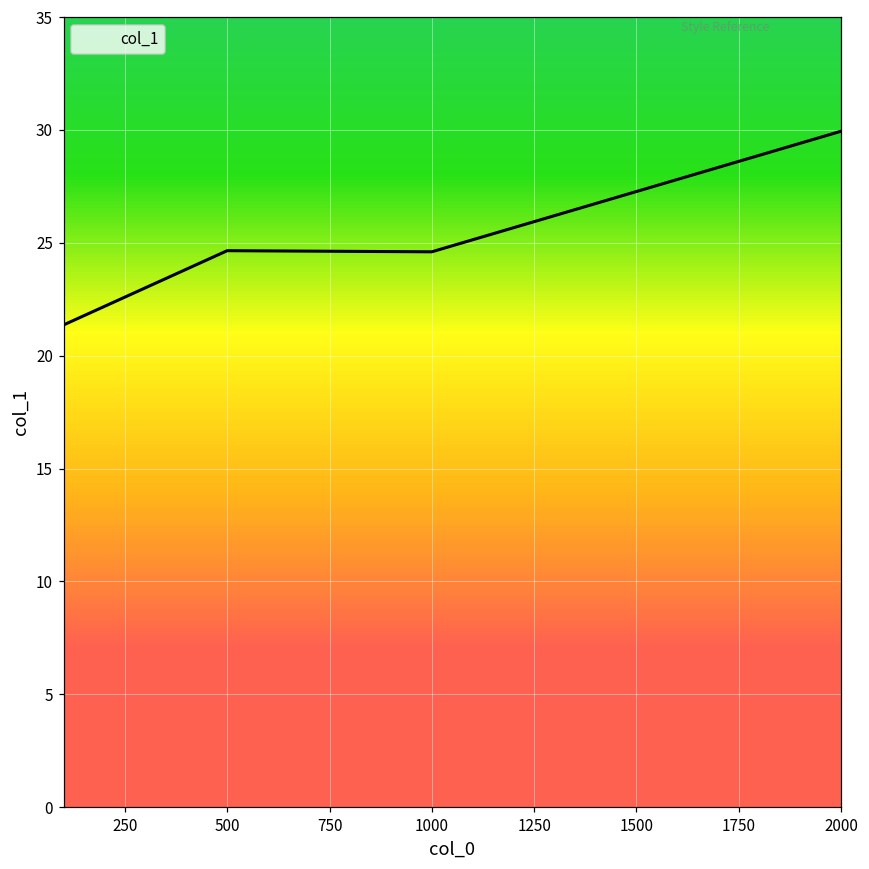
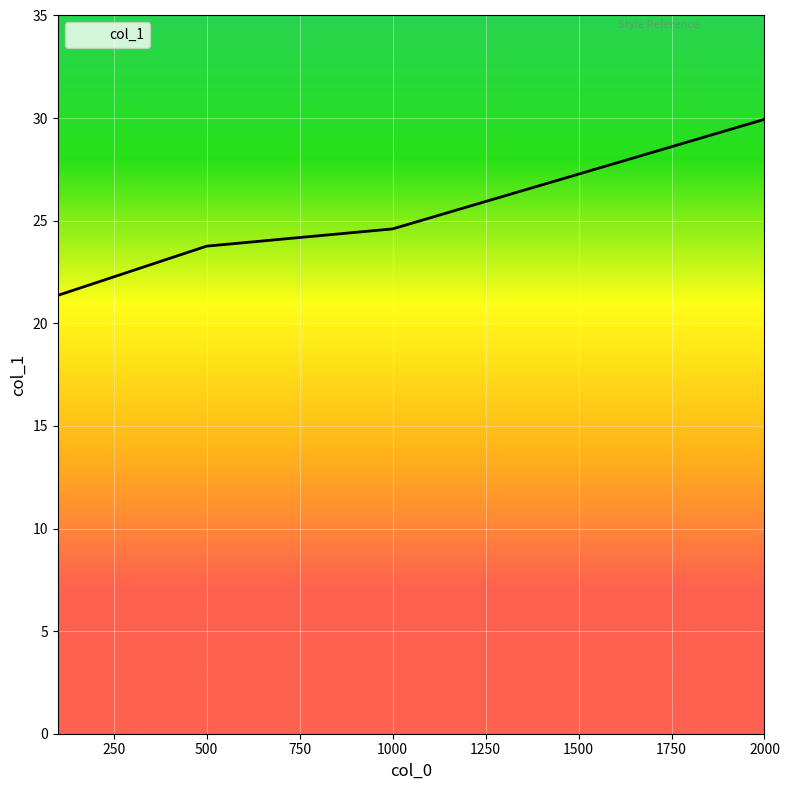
  {
-   "500": 24.7,
+   "500": 23.8,
    "1000": 24.6,
    "2000": 29.9
  }
